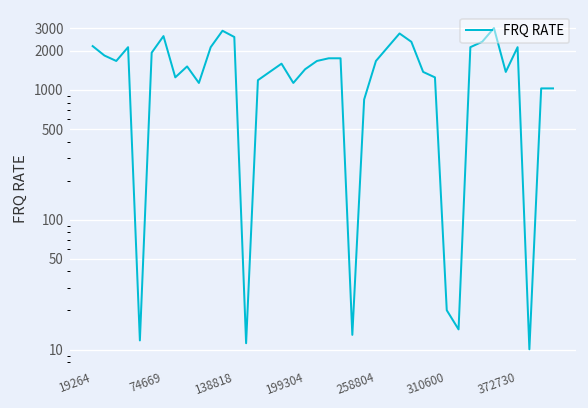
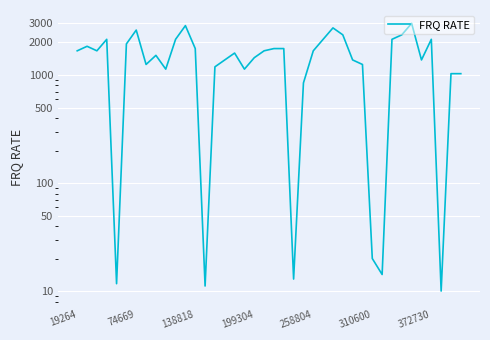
  {
-   "19264": 2200,
+   "19264": 1700,
    "74669": 2600,
-   "138818": 2600,
+   "138818": 1800,
    "199304": 1400,
    "258804": 1700,
    "310600": 20,
    "372730": 2100
  }
